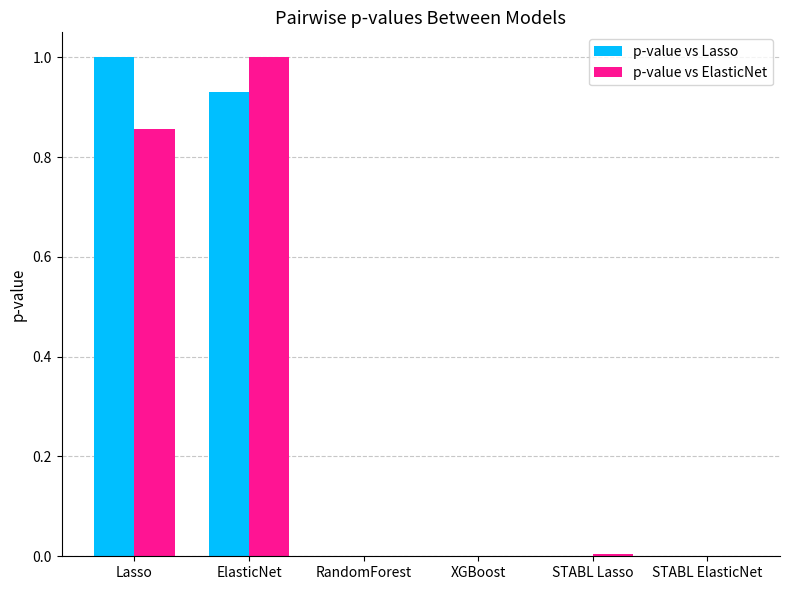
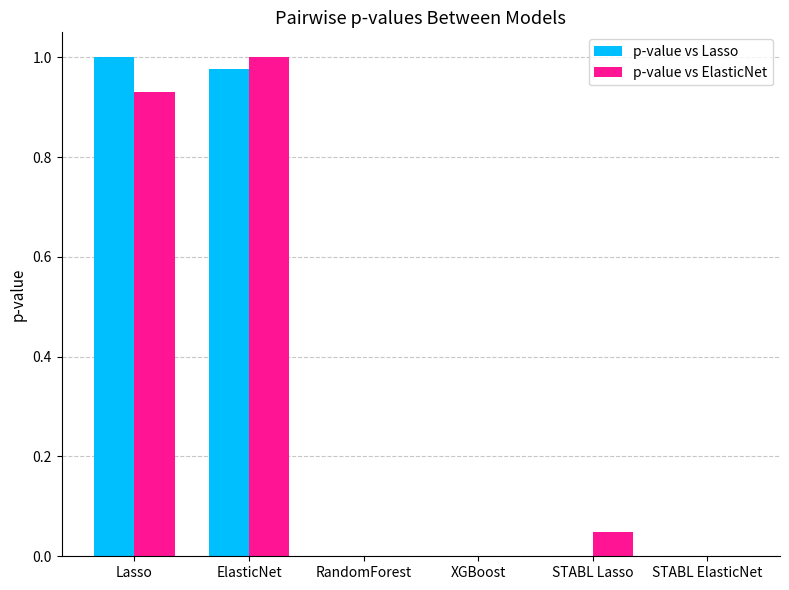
  {
    "p-value vs Lasso": {
      "Lasso": 1.00,
-     "ElasticNet": 0.93
+     "ElasticNet": 0.98
    },
    "p-value vs ElasticNet": {
-     "Lasso": 0.86,
+     "Lasso": 0.93,
      "ElasticNet": 1.00,
-     "STABL Lasso": 0.00
+     "STABL Lasso": 0.05
    }
  }
